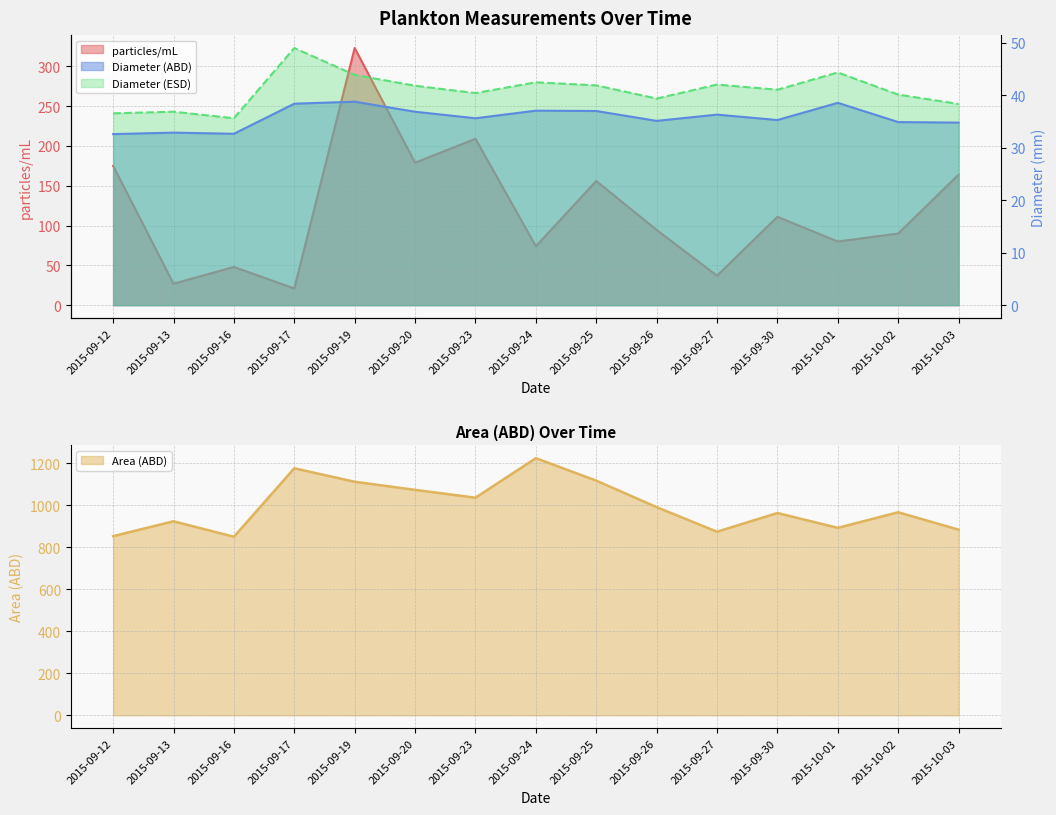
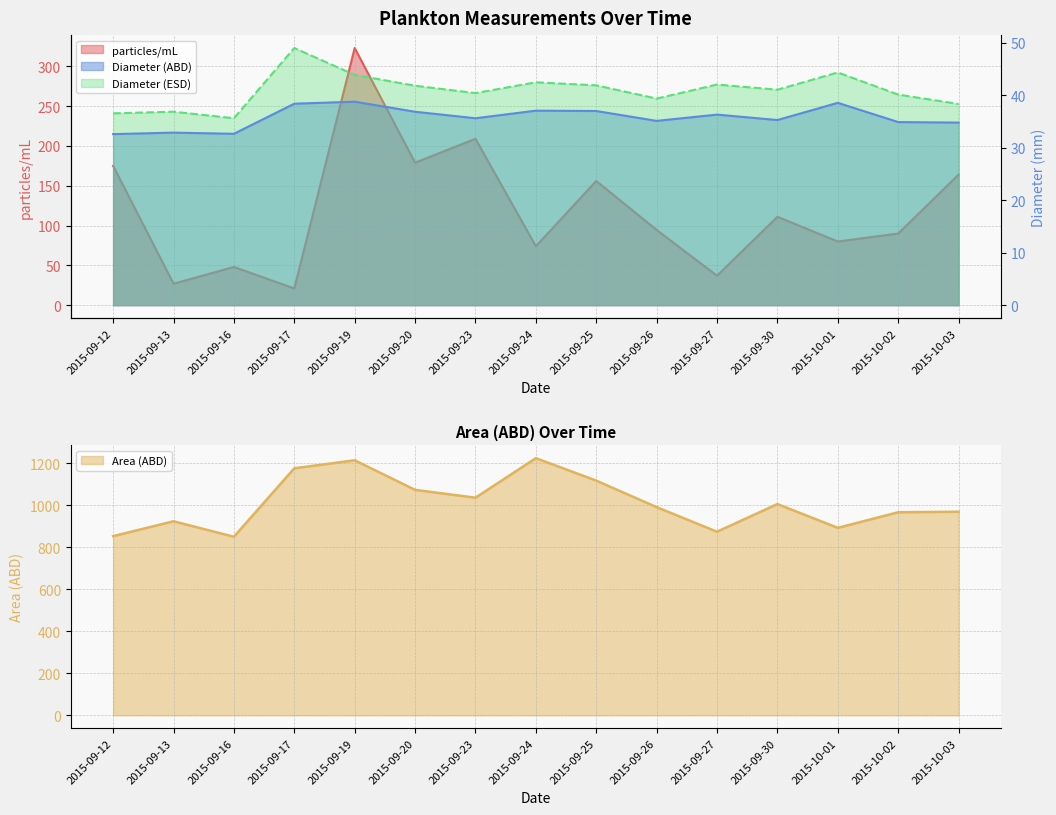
  {
    "Area (ABD) Over Time": {
      "2015-09-12": 850,
      "2015-09-13": 920,
      "2015-09-16": 850,
      "2015-09-17": 1180,
-     "2015-09-19": 1110,
+     "2015-09-19": 1210,
      "2015-09-20": 1070,
      "2015-09-23": 1040,
      "2015-09-24": 1220,
      "2015-09-25": 1120,
      "2015-09-26": 990,
      "2015-09-27": 870,
-     "2015-09-30": 960,
+     "2015-09-30": 1010,
      "2015-10-01": 890,
      "2015-10-02": 970,
-     "2015-10-03": 880
+     "2015-10-03": 970
    }
  }
